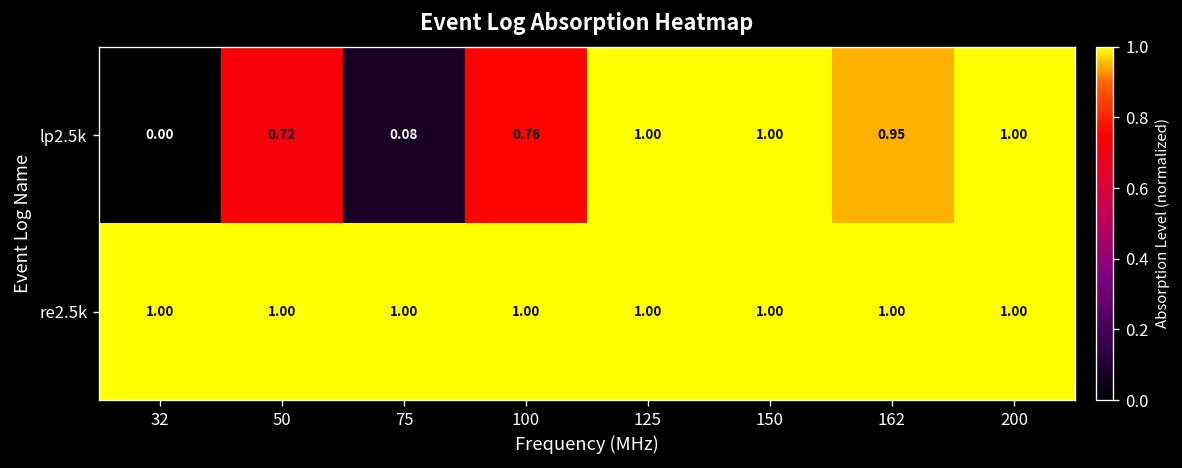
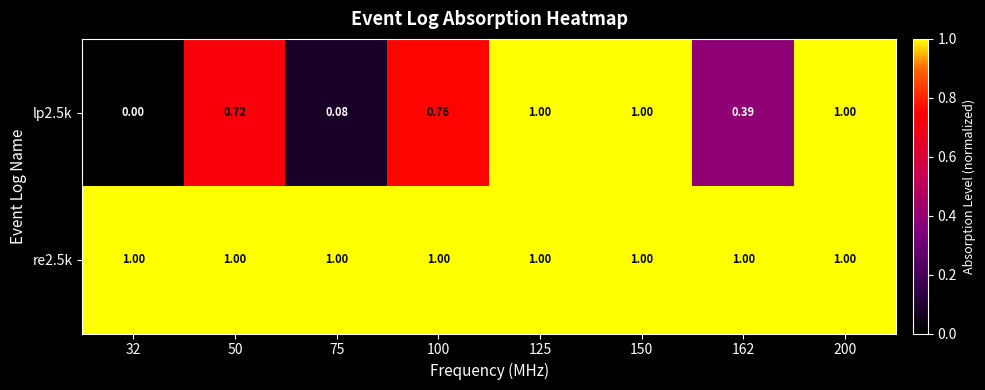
  {
    "lp2.5k": {
      "32": 0.00,
      "50": 0.72,
      "75": 0.08,
      "100": 0.76,
      "125": 1.00,
      "150": 1.00,
-     "162": 0.95,
+     "162": 0.39,
      "200": 1.00
    },
    "re2.5k": {
      "32": 1.00,
      "50": 1.00,
      "75": 1.00,
      "100": 1.00,
      "125": 1.00,
      "150": 1.00,
      "162": 1.00,
      "200": 1.00
    }
  }
